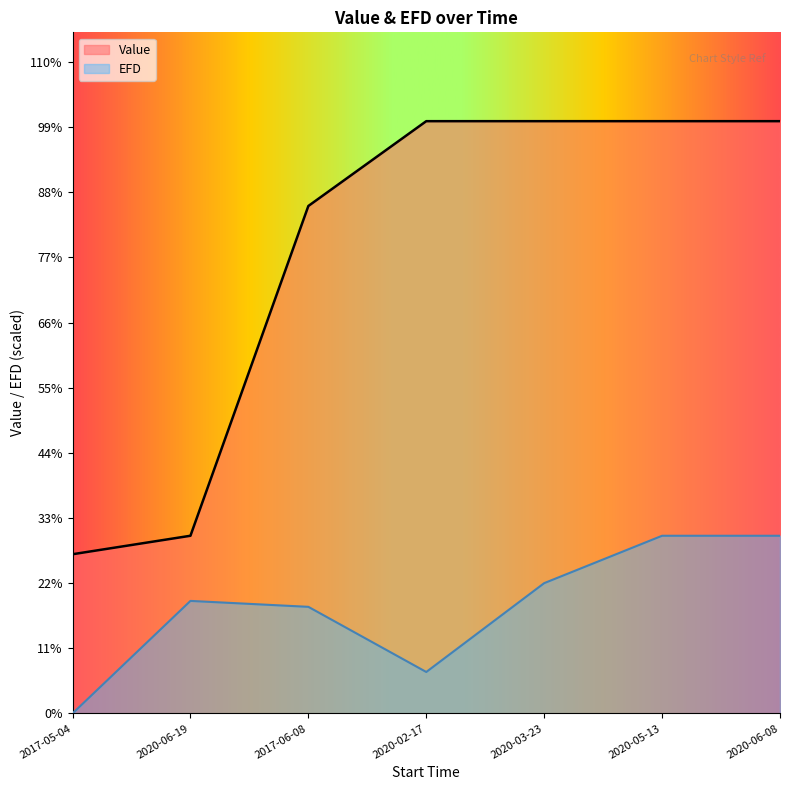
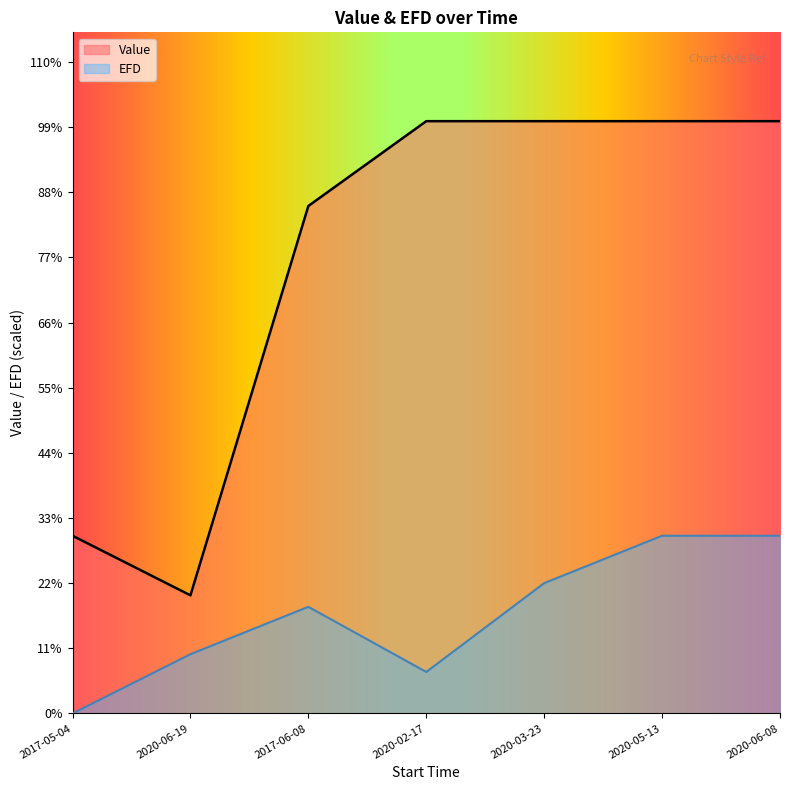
  {
    "Value": {
-     "2017-05-04": "27%",
-     "2020-06-19": "30%",
+     "2017-05-04": "30%",
+     "2020-06-19": "20%",
      "2017-06-08": "86%",
      "2020-02-17": "100%",
      "2020-03-23": "100%",
      "2020-05-13": "100%",
      "2020-06-08": "100%"
    },
    "EFD": {
      "2017-05-04": "0%",
-     "2020-06-19": "19%",
+     "2020-06-19": "10%",
      "2017-06-08": "18%",
      "2020-02-17": "7%",
      "2020-03-23": "22%",
      "2020-05-13": "30%",
      "2020-06-08": "30%"
    }
  }
